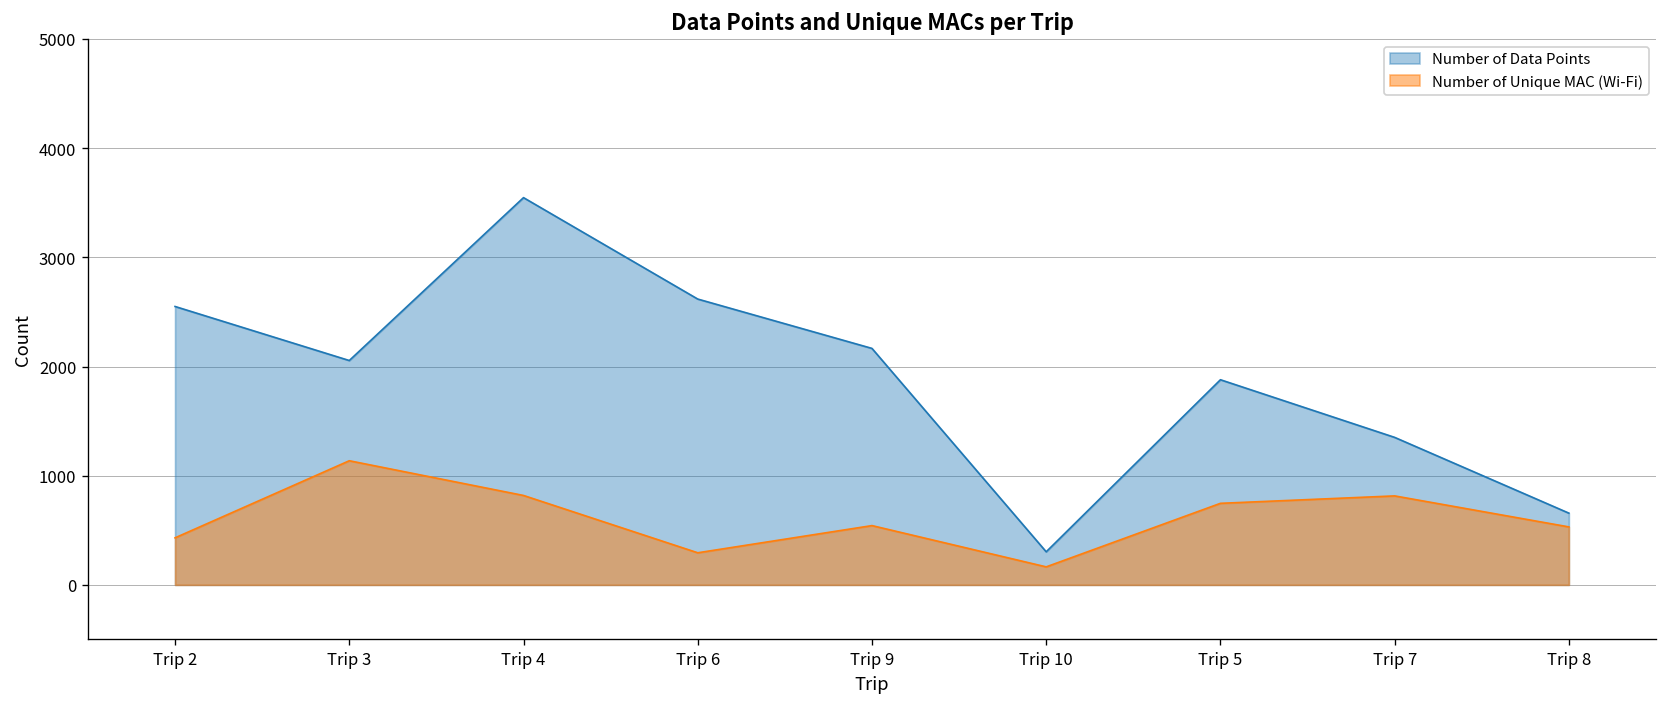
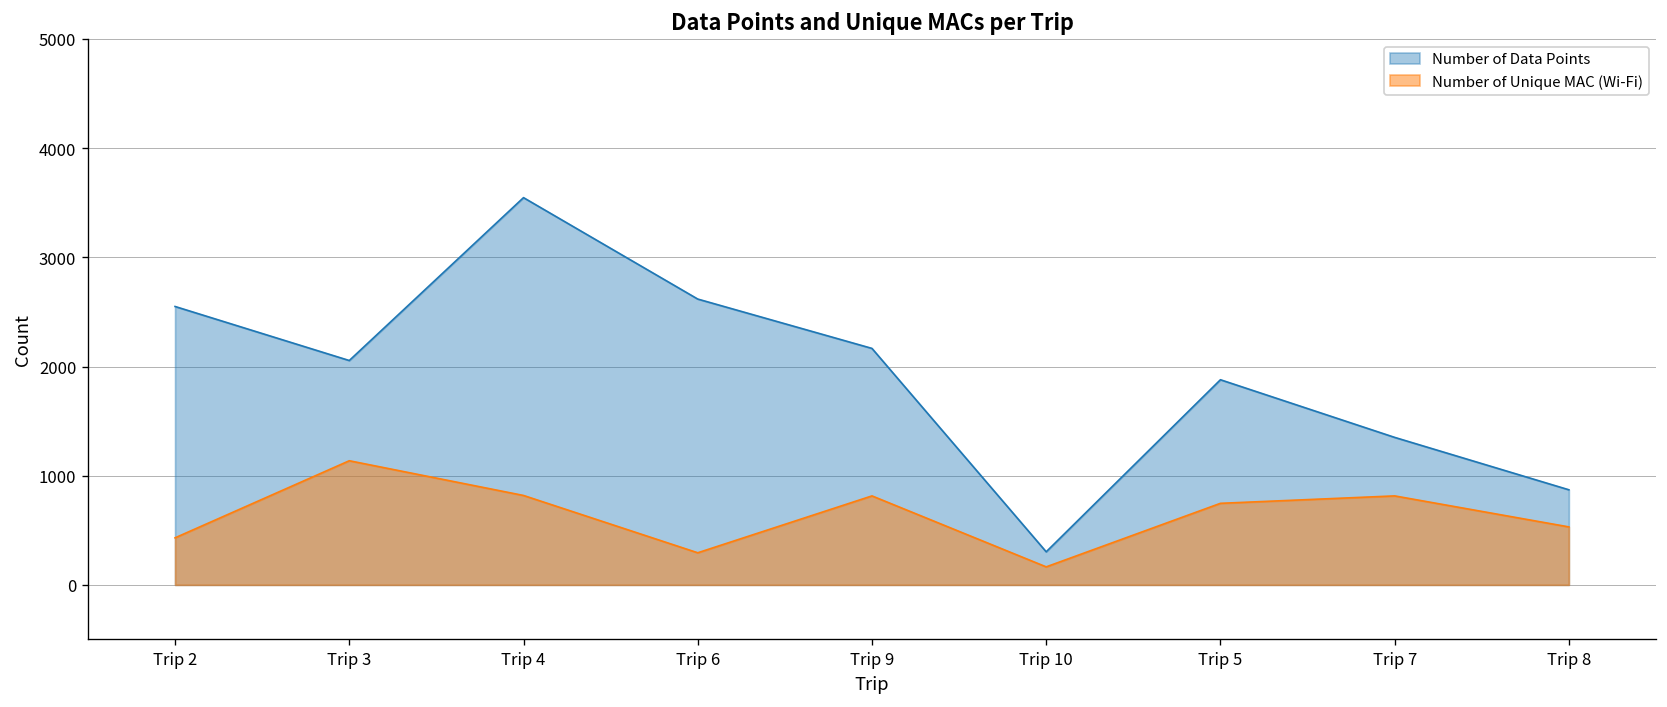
  {
    "Number of Data Points": {
      "Trip 2": 2600,
      "Trip 3": 2100,
      "Trip 4": 3500,
      "Trip 6": 2600,
      "Trip 9": 2200,
      "Trip 10": 300,
      "Trip 5": 1900,
      "Trip 7": 1400,
-     "Trip 8": 700
+     "Trip 8": 900
    },
    "Number of Unique MAC (Wi-Fi)": {
      "Trip 2": 400,
      "Trip 3": 1100,
      "Trip 4": 800,
      "Trip 6": 300,
-     "Trip 9": 500,
+     "Trip 9": 800,
      "Trip 10": 200,
      "Trip 5": 700,
      "Trip 7": 800,
      "Trip 8": 500
    }
  }
